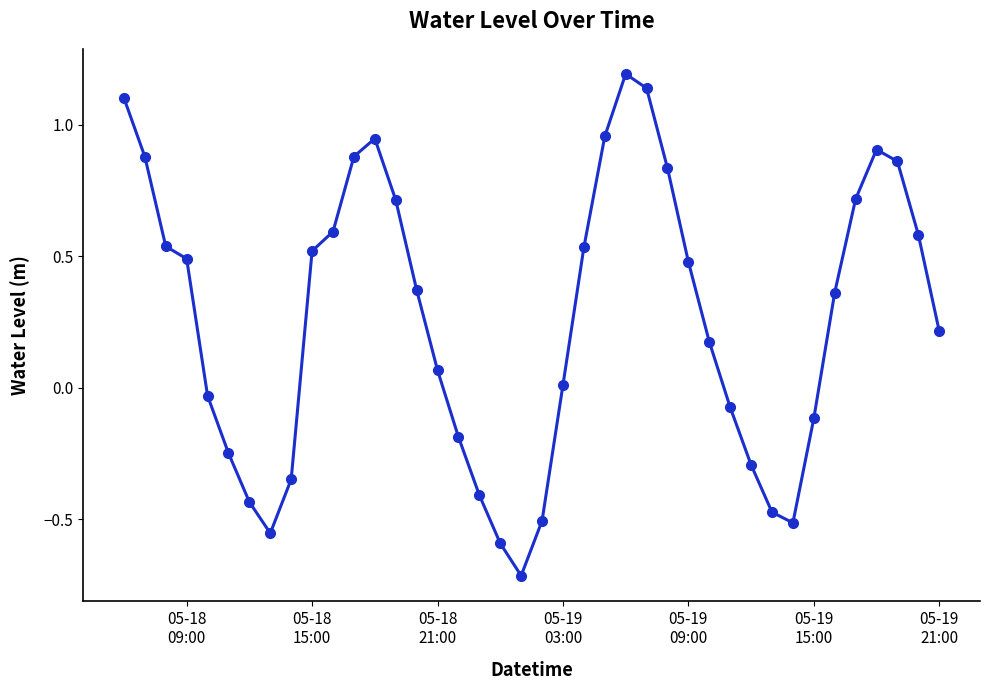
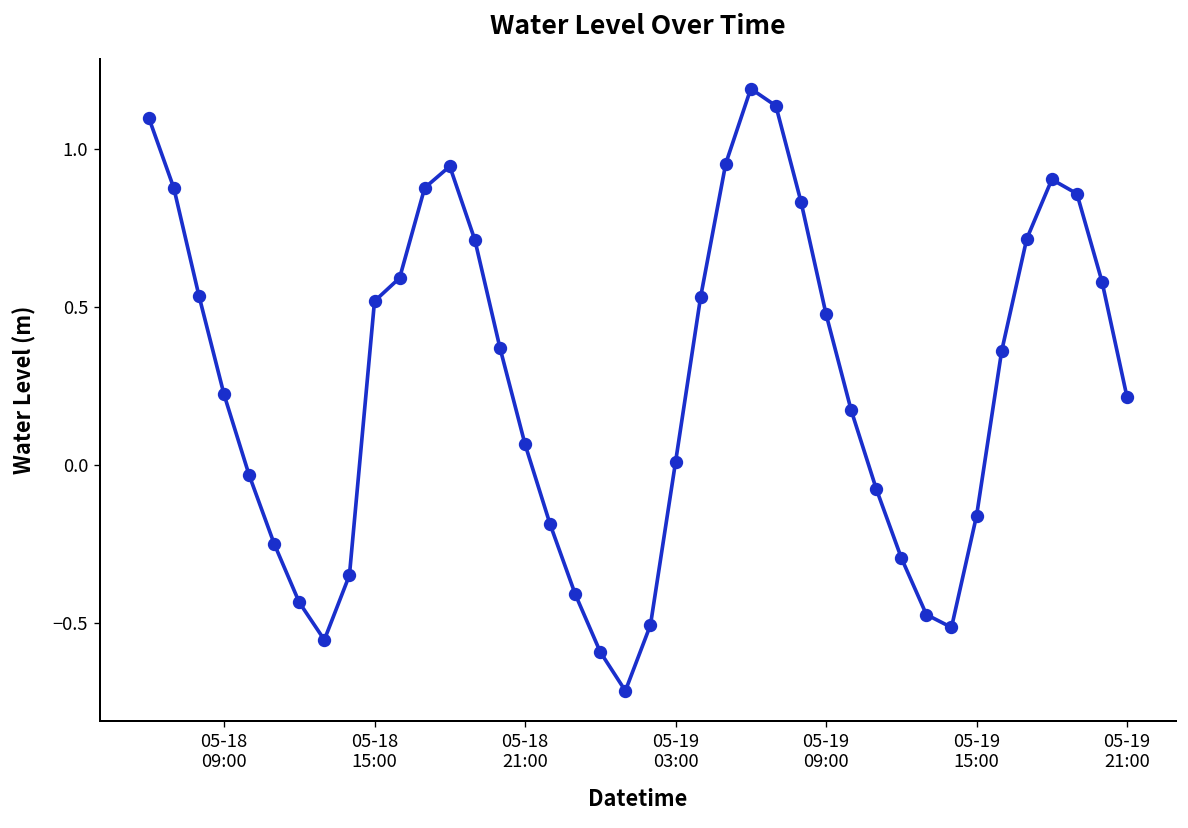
  {
-   "05-18 09:00": 0.49,
+   "05-18 09:00": 0.22,
    "05-18 15:00": 0.52,
    "05-18 21:00": 0.07,
    "05-19 03:00": 0.01,
    "05-19 09:00": 0.48,
-   "05-19 15:00": -0.12,
+   "05-19 15:00": -0.16,
    "05-19 21:00": 0.21
  }
